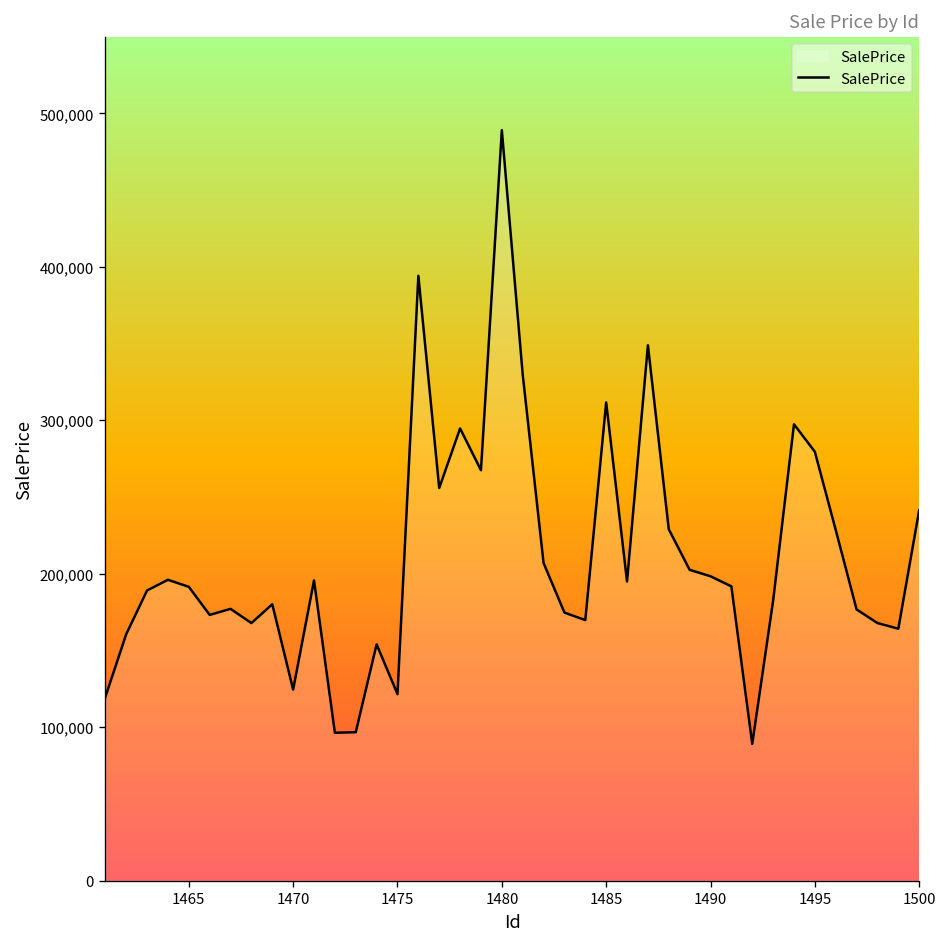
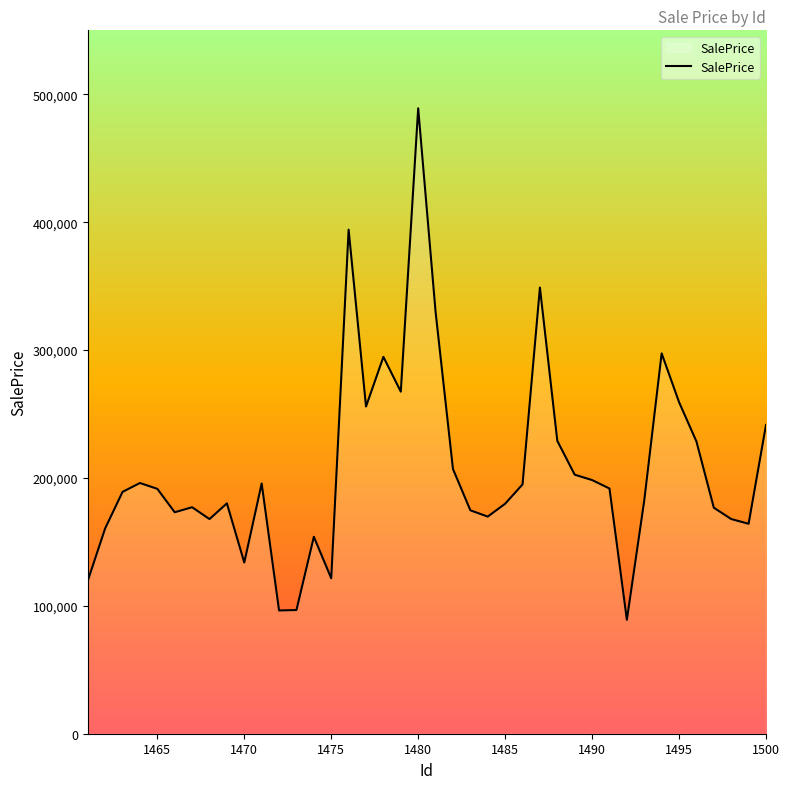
  {
    "1465": "191,000",
-   "1470": "124,000",
+   "1470": "134,000",
    "1475": "122,000",
    "1480": "489,000",
-   "1485": "312,000",
+   "1485": "180,000",
    "1490": "198,000",
-   "1495": "279,000",
+   "1495": "259,000",
    "1500": "241,000"
  }
